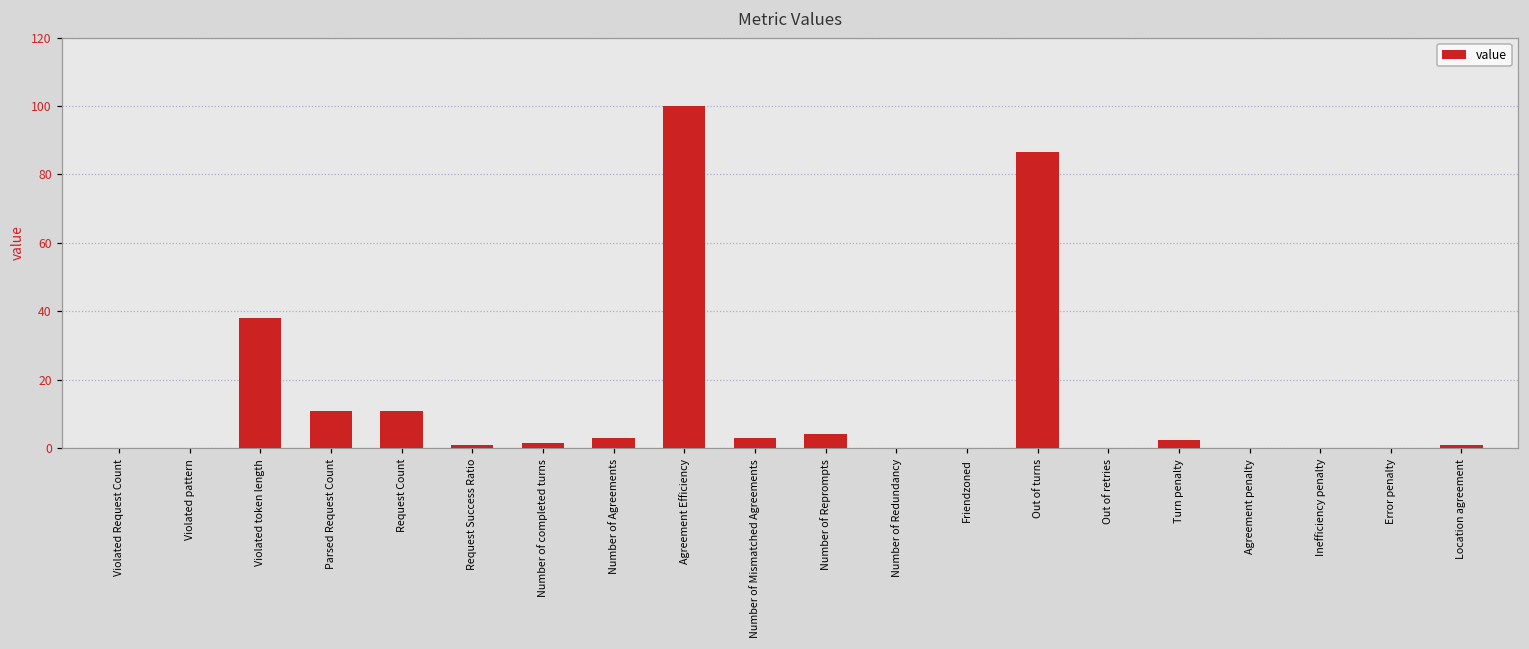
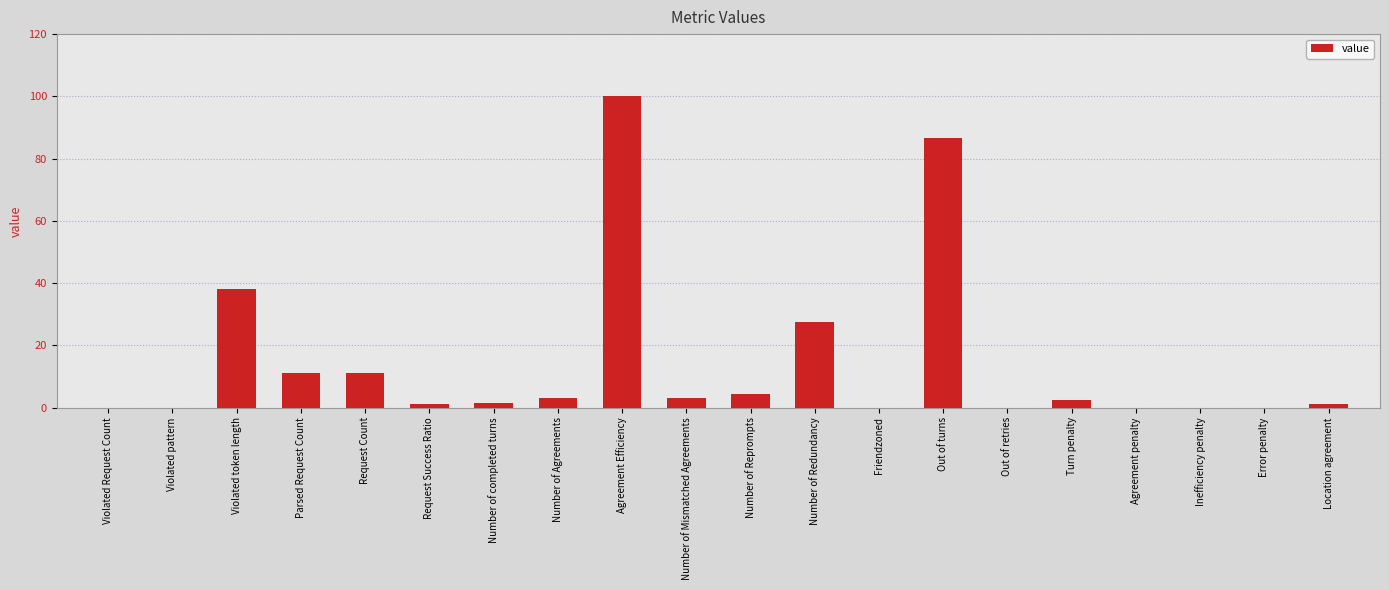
  {
    "Violated Request Count": 0,
    "Violated pattern": 0,
    "Violated token length": 38,
    "Parsed Request Count": 11,
    "Request Count": 11,
    "Request Success Ratio": 1,
    "Number of completed turns": 2,
    "Number of Agreements": 3,
    "Agreement Efficiency": 100,
    "Number of Mismatched Agreements": 3,
    "Number of Reprompts": 4,
-   "Number of Redundancy": 0,
+   "Number of Redundancy": 28,
    "Friendzoned": 0,
    "Out of turns": 87,
    "Out of retries": 0,
    "Turn penalty": 2,
    "Agreement penalty": 0,
    "Inefficiency penalty": 0,
    "Error penalty": 0,
    "Location agreement": 1
  }
